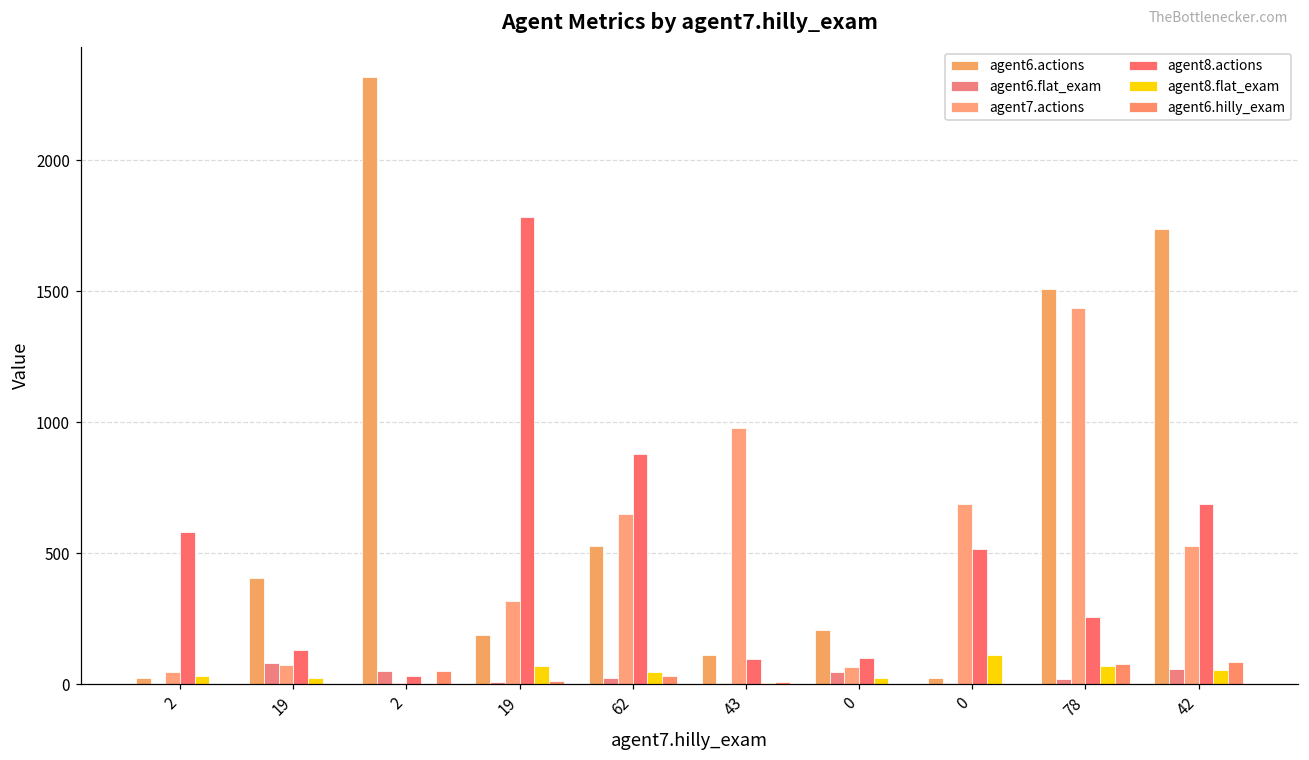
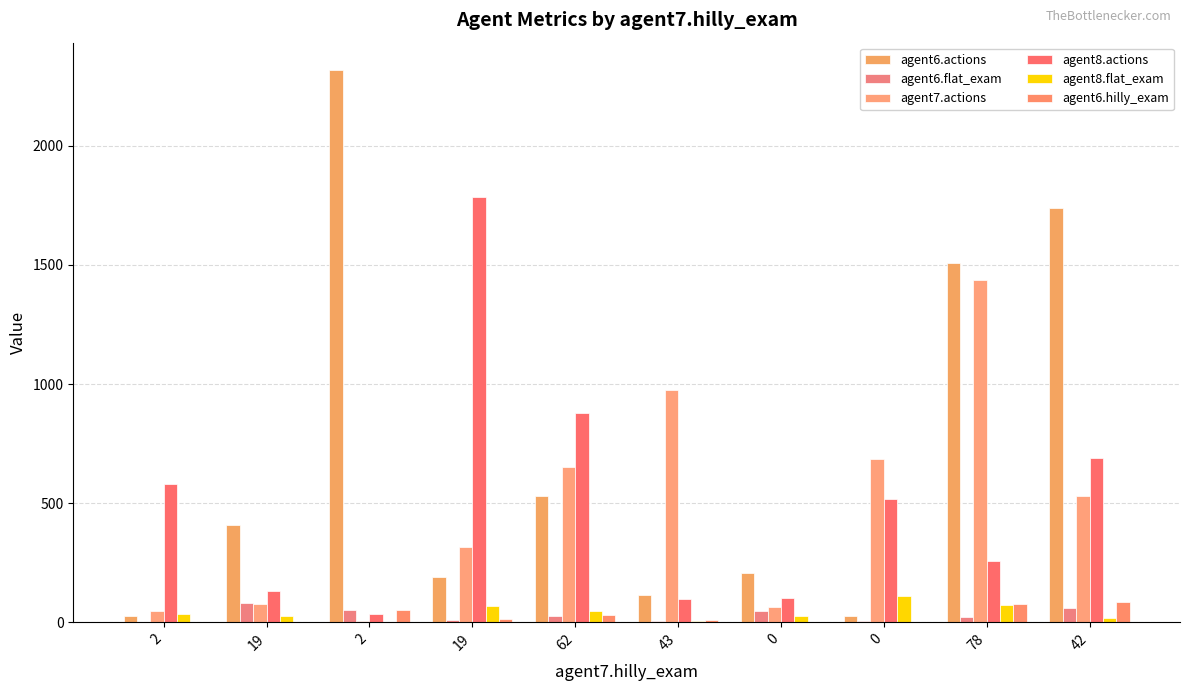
  {
    "agent8.flat_exam": {
      "62": 50,
      "78": 70,
-     "42": 60
+     "42": 20
    }
  }
